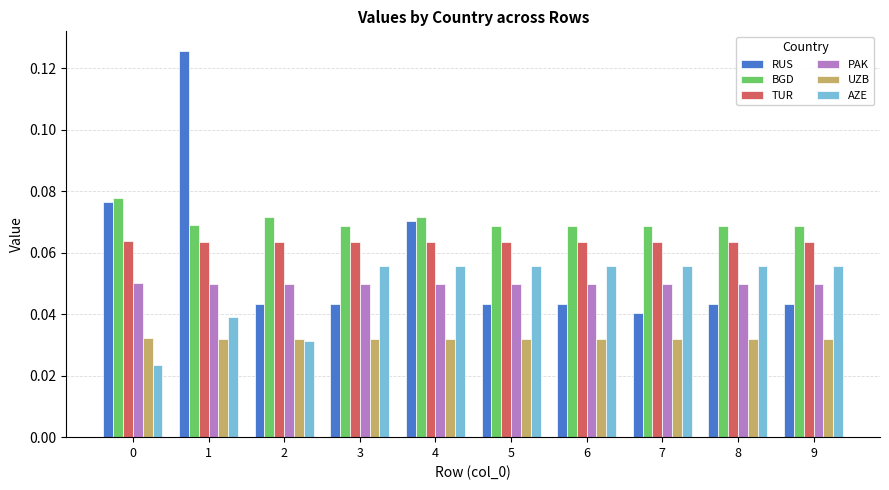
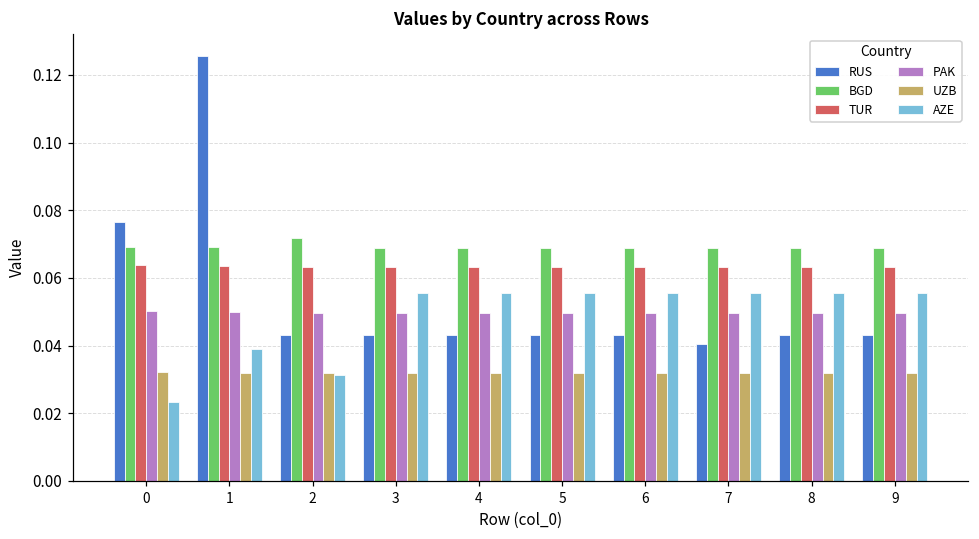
  {
    "RUS": {
      "0": 0.077,
      "1": 0.126,
      "2": 0.043,
      "3": 0.043,
-     "4": 0.070,
+     "4": 0.043,
      "5": 0.043,
      "6": 0.043,
      "7": 0.040,
      "8": 0.043,
      "9": 0.043
    },
    "BGD": {
-     "0": 0.078,
+     "0": 0.069,
      "1": 0.069,
      "2": 0.072,
      "3": 0.069,
-     "4": 0.072,
+     "4": 0.069,
      "5": 0.069,
      "6": 0.069,
      "7": 0.069,
      "8": 0.069,
      "9": 0.069
    },
    "TUR": {
      "0": 0.064,
      "1": 0.064,
      "2": 0.063,
      "3": 0.063,
      "4": 0.063,
      "5": 0.063,
      "6": 0.063,
      "7": 0.063,
      "8": 0.063,
      "9": 0.063
    },
    "PAK": {
      "0": 0.050,
      "1": 0.050,
      "2": 0.050,
      "3": 0.050,
      "4": 0.050,
      "5": 0.050,
      "6": 0.050,
      "7": 0.050,
      "8": 0.050,
      "9": 0.050
    },
    "UZB": {
      "0": 0.032,
      "1": 0.032,
      "2": 0.032,
      "3": 0.032,
      "4": 0.032,
      "5": 0.032,
      "6": 0.032,
      "7": 0.032,
      "8": 0.032,
      "9": 0.032
    },
    "AZE": {
      "0": 0.023,
      "1": 0.039,
      "2": 0.031,
      "3": 0.056,
      "4": 0.056,
      "5": 0.056,
      "6": 0.056,
      "7": 0.056,
      "8": 0.056,
      "9": 0.056
    }
  }
